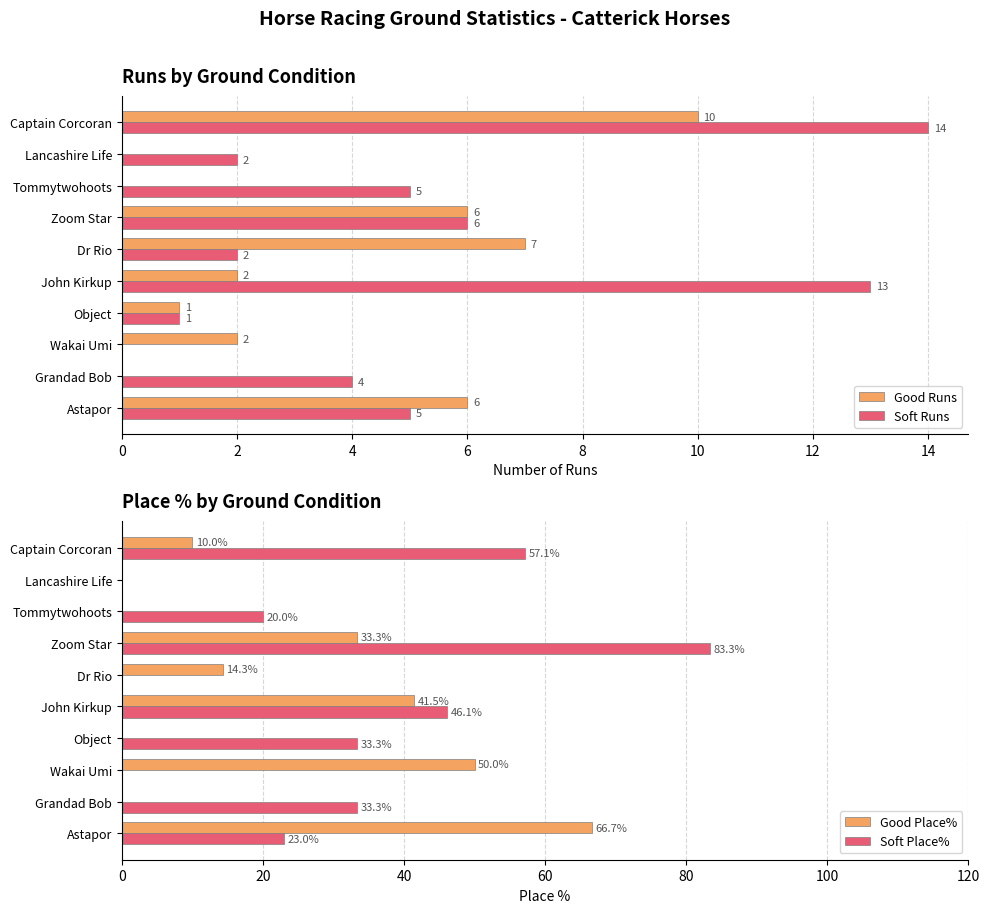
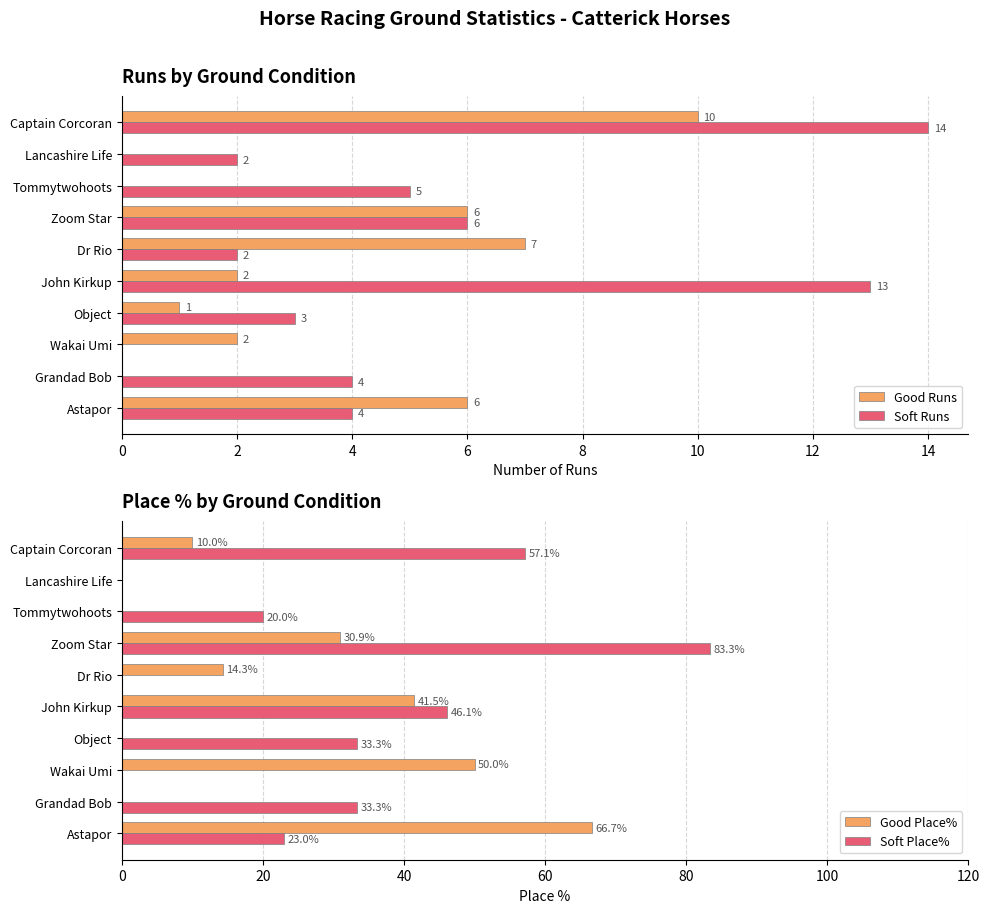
  {
    "Runs by Ground Condition": {
      "Good Runs": {
        "Captain Corcoran": "10",
        "Zoom Star": "6",
        "Dr Rio": "7",
        "John Kirkup": "2",
        "Object": "1",
        "Wakai Umi": "2",
        "Astapor": "6"
      },
      "Soft Runs": {
        "Captain Corcoran": "14",
        "Lancashire Life": "2",
        "Tommytwohoots": "5",
        "Zoom Star": "6",
        "Dr Rio": "2",
        "John Kirkup": "13",
-       "Object": "1",
+       "Object": "3",
        "Grandad Bob": "4",
-       "Astapor": "5"
+       "Astapor": "4"
      }
    },
    "Place % by Ground Condition": {
      "Good Place%": {
        "Captain Corcoran": "10.0%",
-       "Zoom Star": "33.3%",
+       "Zoom Star": "30.9%",
        "Dr Rio": "14.3%",
        "John Kirkup": "41.5%",
        "Wakai Umi": "50.0%",
        "Astapor": "66.7%"
      },
      "Soft Place%": {
        "Captain Corcoran": "57.1%",
        "Tommytwohoots": "20.0%",
        "Zoom Star": "83.3%",
        "John Kirkup": "46.1%",
        "Object": "33.3%",
        "Grandad Bob": "33.3%",
        "Astapor": "23.0%"
      }
    }
  }
